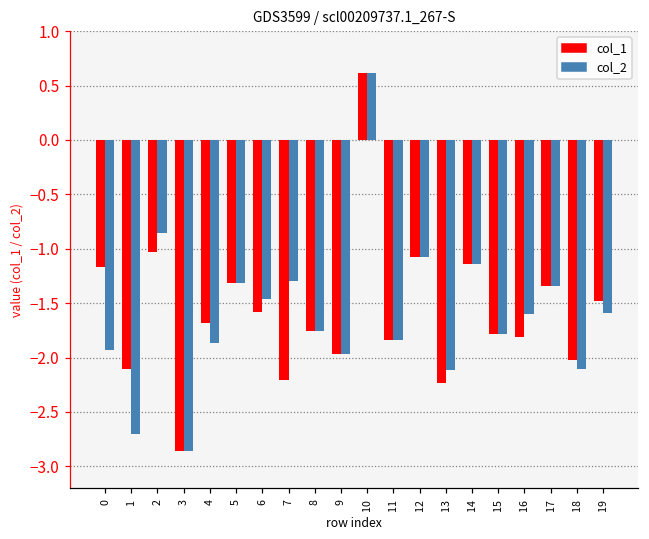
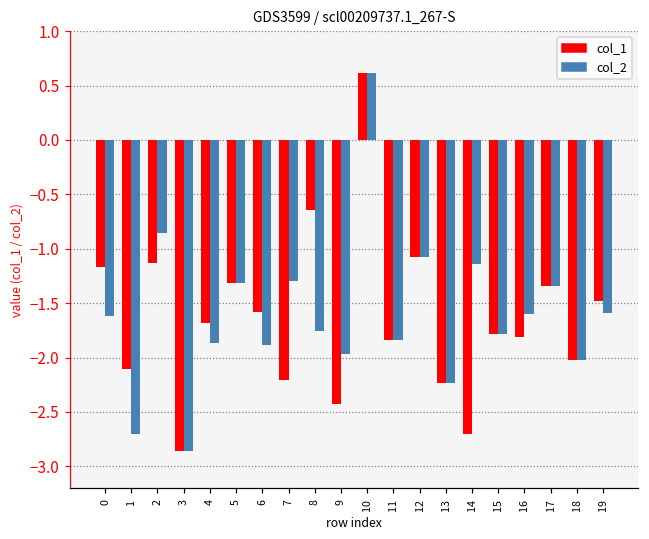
  {
    "col_1": {
      "0": -1.2,
      "1": -2.1,
-     "2": -1.0,
+     "2": -1.1,
      "3": -2.9,
      "4": -1.7,
      "5": -1.3,
      "6": -1.6,
      "7": -2.2,
-     "8": -1.8,
-     "9": -2.0,
+     "8": -0.6,
+     "9": -2.4,
      "10": 0.6,
      "11": -1.8,
      "12": -1.1,
      "13": -2.2,
-     "14": -1.1,
+     "14": -2.7,
      "15": -1.8,
      "16": -1.8,
      "17": -1.3,
      "18": -2.0,
      "19": -1.5
    },
    "col_2": {
-     "0": -1.9,
+     "0": -1.6,
      "1": -2.7,
      "2": -0.9,
      "3": -2.9,
      "4": -1.9,
      "5": -1.3,
-     "6": -1.5,
+     "6": -1.9,
      "7": -1.3,
      "8": -1.8,
      "9": -2.0,
      "10": 0.6,
      "11": -1.8,
      "12": -1.1,
-     "13": -2.1,
+     "13": -2.2,
      "14": -1.1,
      "15": -1.8,
      "16": -1.6,
      "17": -1.3,
-     "18": -2.1,
+     "18": -2.0,
      "19": -1.6
    }
  }
